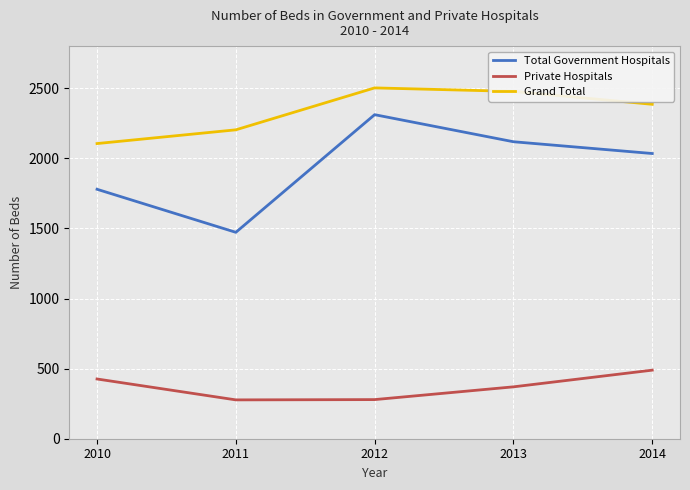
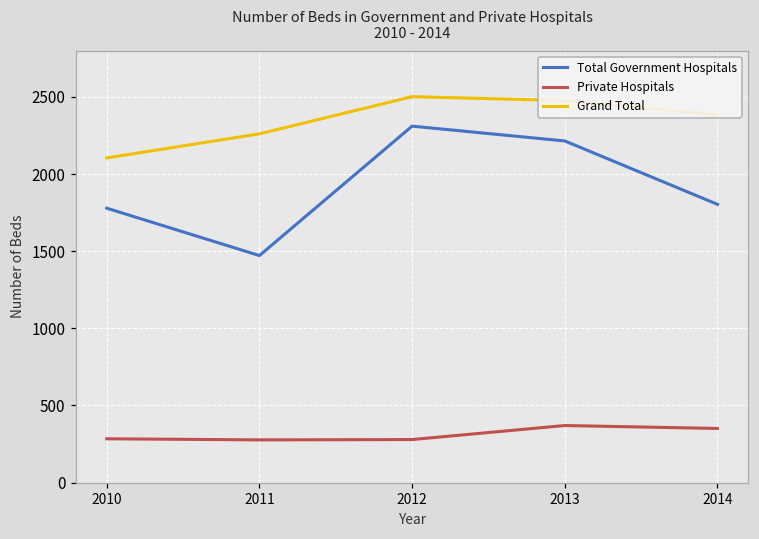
  {
    "Total Government Hospitals": {
      "2010": 1780,
      "2011": 1470,
      "2012": 2310,
-     "2013": 2120,
-     "2014": 2030
+     "2013": 2220,
+     "2014": 1800
    },
    "Private Hospitals": {
-     "2010": 430,
+     "2010": 280,
      "2011": 280,
      "2012": 280,
      "2013": 370,
-     "2014": 490
+     "2014": 350
    },
    "Grand Total": {
      "2010": 2110,
-     "2011": 2200,
+     "2011": 2260,
      "2012": 2500,
      "2014": 2390
    }
  }
